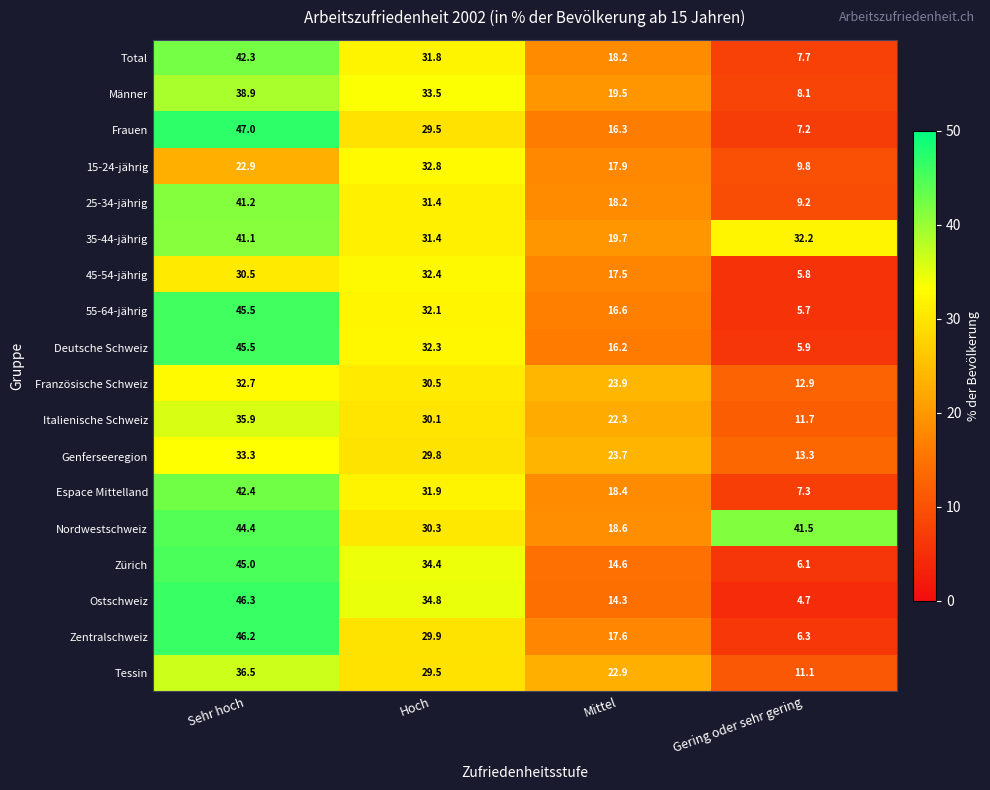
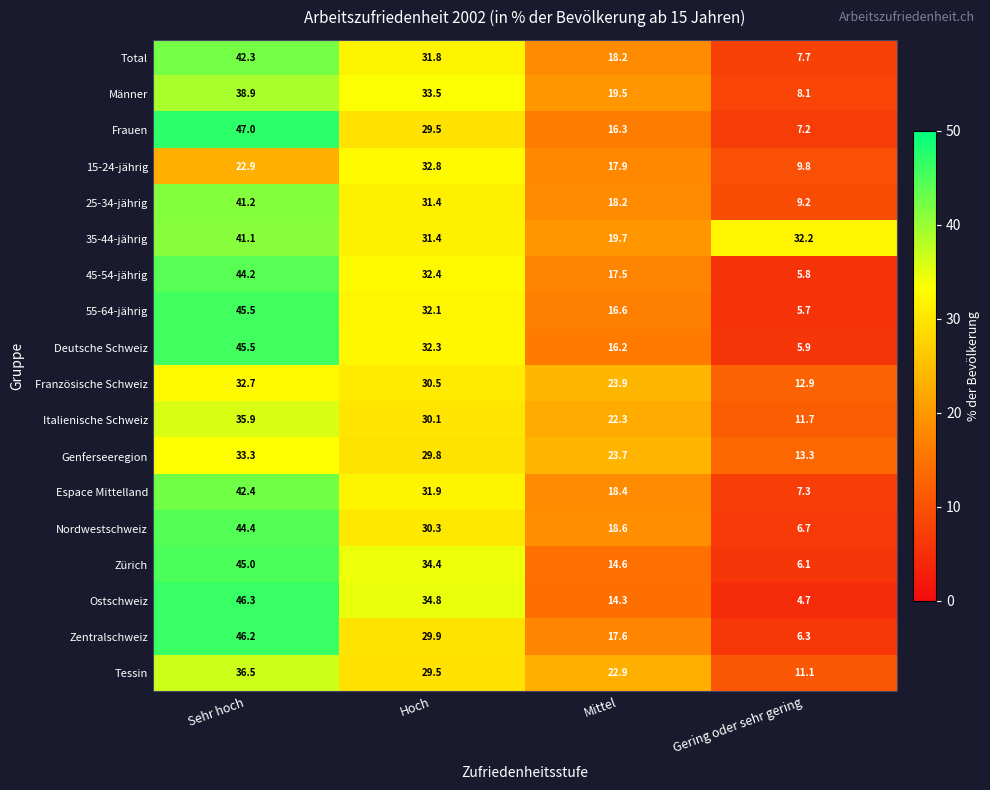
  {
    "Total": {
      "Sehr hoch": 42.3,
      "Hoch": 31.8,
      "Mittel": 18.2,
      "Gering oder sehr gering": 7.7
    },
    "Männer": {
      "Sehr hoch": 38.9,
      "Hoch": 33.5,
      "Mittel": 19.5,
      "Gering oder sehr gering": 8.1
    },
    "Frauen": {
      "Sehr hoch": 47.0,
      "Hoch": 29.5,
      "Mittel": 16.3,
      "Gering oder sehr gering": 7.2
    },
    "15-24-jährig": {
      "Sehr hoch": 22.9,
      "Hoch": 32.8,
      "Mittel": 17.9,
      "Gering oder sehr gering": 9.8
    },
    "25-34-jährig": {
      "Sehr hoch": 41.2,
      "Hoch": 31.4,
      "Mittel": 18.2,
      "Gering oder sehr gering": 9.2
    },
    "35-44-jährig": {
      "Sehr hoch": 41.1,
      "Hoch": 31.4,
      "Mittel": 19.7,
      "Gering oder sehr gering": 32.2
    },
    "45-54-jährig": {
-     "Sehr hoch": 30.5,
+     "Sehr hoch": 44.2,
      "Hoch": 32.4,
      "Mittel": 17.5,
      "Gering oder sehr gering": 5.8
    },
    "55-64-jährig": {
      "Sehr hoch": 45.5,
      "Hoch": 32.1,
      "Mittel": 16.6,
      "Gering oder sehr gering": 5.7
    },
    "Deutsche Schweiz": {
      "Sehr hoch": 45.5,
      "Hoch": 32.3,
      "Mittel": 16.2,
      "Gering oder sehr gering": 5.9
    },
    "Französische Schweiz": {
      "Sehr hoch": 32.7,
      "Hoch": 30.5,
      "Mittel": 23.9,
      "Gering oder sehr gering": 12.9
    },
    "Italienische Schweiz": {
      "Sehr hoch": 35.9,
      "Hoch": 30.1,
      "Mittel": 22.3,
      "Gering oder sehr gering": 11.7
    },
    "Genferseeregion": {
      "Sehr hoch": 33.3,
      "Hoch": 29.8,
      "Mittel": 23.7,
      "Gering oder sehr gering": 13.3
    },
    "Espace Mittelland": {
      "Sehr hoch": 42.4,
      "Hoch": 31.9,
      "Mittel": 18.4,
      "Gering oder sehr gering": 7.3
    },
    "Nordwestschweiz": {
      "Sehr hoch": 44.4,
      "Hoch": 30.3,
      "Mittel": 18.6,
-     "Gering oder sehr gering": 41.5
+     "Gering oder sehr gering": 6.7
    },
    "Zürich": {
      "Sehr hoch": 45.0,
      "Hoch": 34.4,
      "Mittel": 14.6,
      "Gering oder sehr gering": 6.1
    },
    "Ostschweiz": {
      "Sehr hoch": 46.3,
      "Hoch": 34.8,
      "Mittel": 14.3,
      "Gering oder sehr gering": 4.7
    },
    "Zentralschweiz": {
      "Sehr hoch": 46.2,
      "Hoch": 29.9,
      "Mittel": 17.6,
      "Gering oder sehr gering": 6.3
    },
    "Tessin": {
      "Sehr hoch": 36.5,
      "Hoch": 29.5,
      "Mittel": 22.9,
      "Gering oder sehr gering": 11.1
    }
  }
